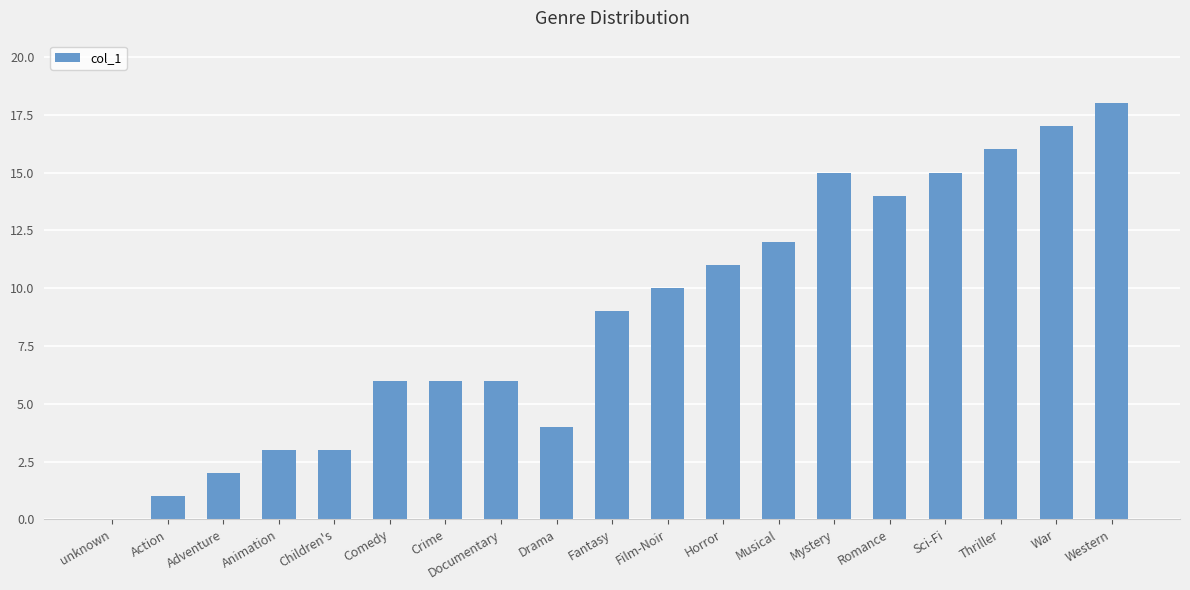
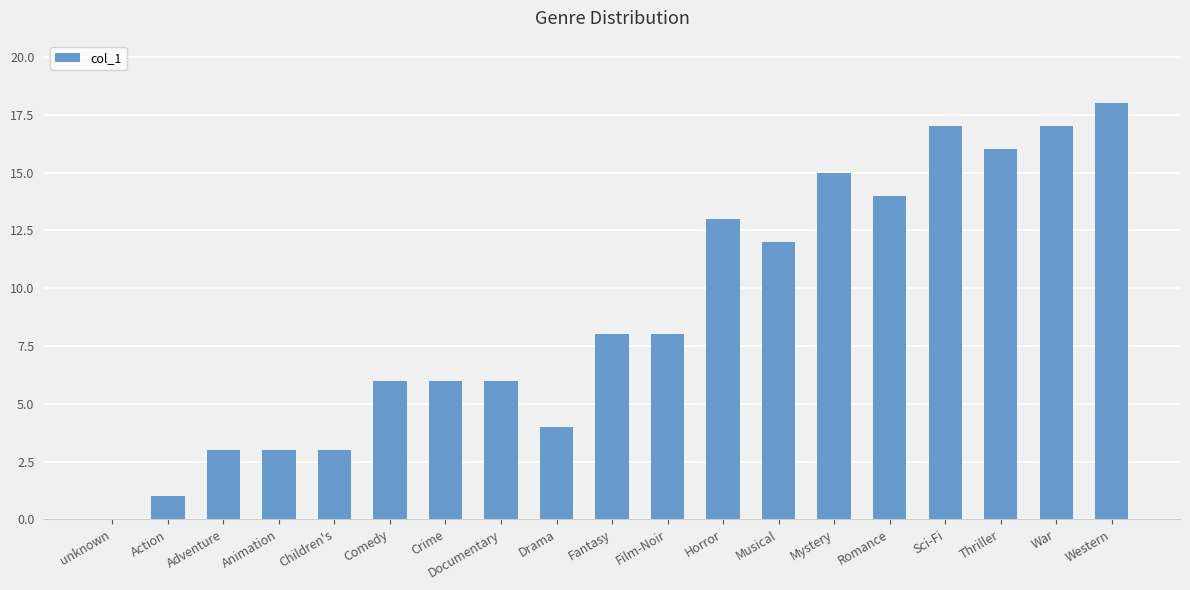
  {
    "unknown": 0,
    "Action": 1,
-   "Adventure": 2,
+   "Adventure": 3,
    "Animation": 3,
    "Children's": 3,
    "Comedy": 6,
    "Crime": 6,
    "Documentary": 6,
    "Drama": 4,
-   "Fantasy": 9,
-   "Film-Noir": 10,
-   "Horror": 11,
+   "Fantasy": 8,
+   "Film-Noir": 8,
+   "Horror": 13,
    "Musical": 12,
    "Mystery": 15,
    "Romance": 14,
-   "Sci-Fi": 15,
+   "Sci-Fi": 17,
    "Thriller": 16,
    "War": 17,
    "Western": 18
  }
